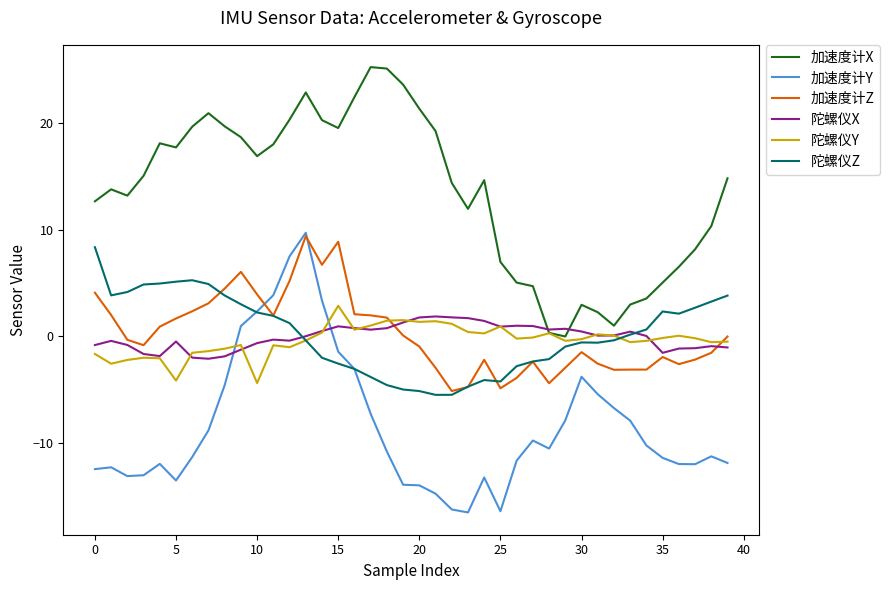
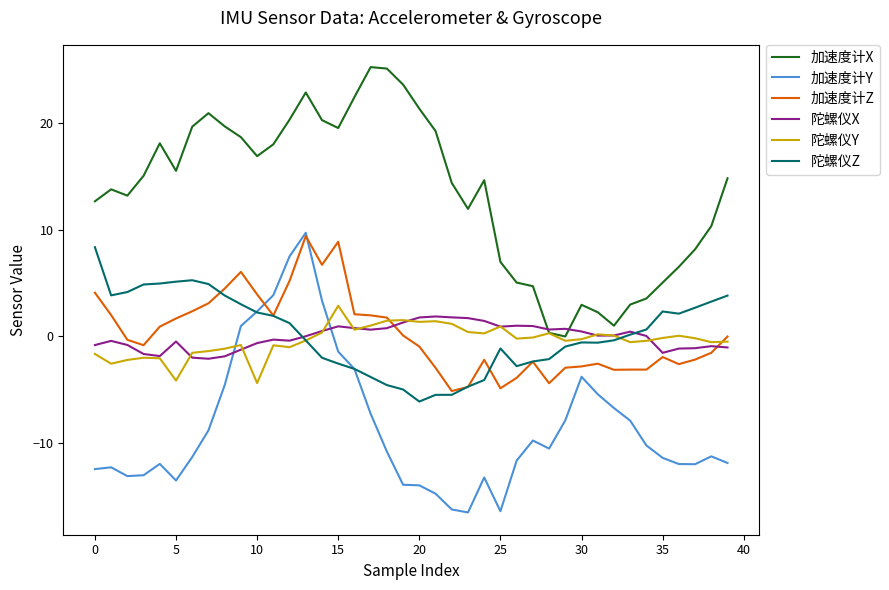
  {
    "加速度计X": {
      "0": 12.7,
-     "5": 17.7,
+     "5": 15.5,
      "10": 16.9,
      "15": 19.5,
      "20": 21.4,
      "25": 7.0,
      "30": 3.0,
      "35": 5.0
    },
    "加速度计Y": {
      "0": -12.5,
      "5": -13.5,
      "15": -1.4,
      "20": -14.0,
      "25": -16.4,
      "30": -3.8,
      "35": -11.4
    },
    "加速度计Z": {
      "0": 4.1,
      "5": 1.7,
      "10": 3.9,
      "15": 8.9,
      "20": -1.0,
      "25": -4.9,
-     "30": -1.5,
+     "30": -2.8,
      "35": -1.9
    },
    "陀螺仪X": {
      "0": -0.8,
      "5": -0.5,
      "10": -0.6,
      "15": 0.9,
      "20": 1.8,
      "30": 0.5,
      "35": -1.5
    },
    "陀螺仪Y": {
      "0": -1.6,
      "5": -4.1,
      "10": -4.4,
      "15": 2.9,
      "20": 1.4,
      "30": -0.3,
      "35": -0.2
    },
    "陀螺仪Z": {
      "0": 8.4,
      "5": 5.1,
      "15": -2.6,
-     "20": -5.1,
-     "25": -4.2,
+     "20": -6.1,
+     "25": -1.1,
      "30": -0.6,
      "35": 2.3
    }
  }
